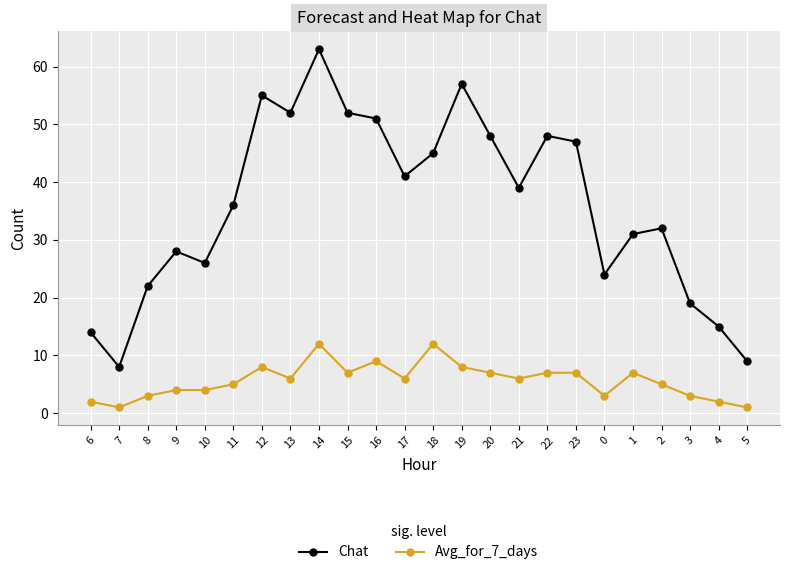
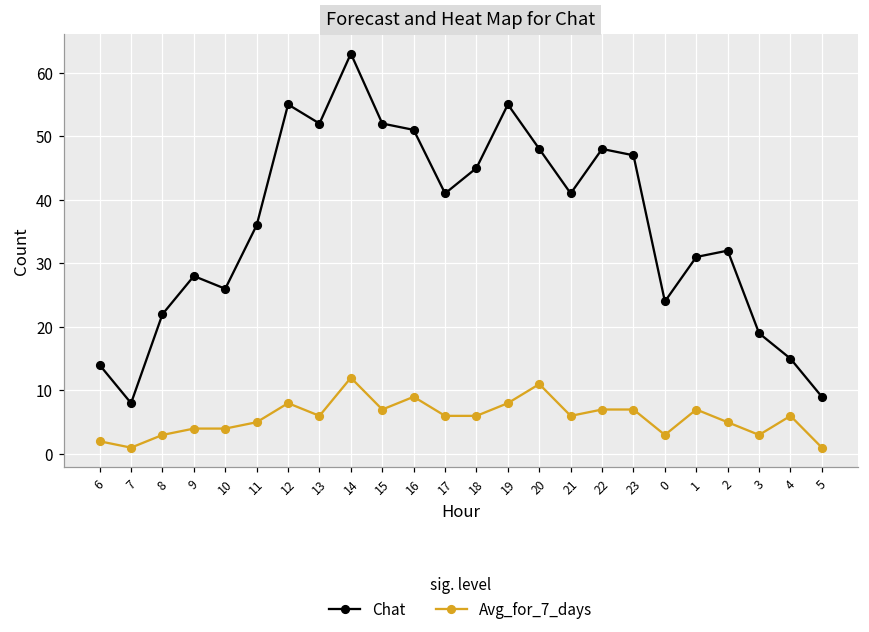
  {
    "Chat": {
      "6": 14,
      "7": 8,
      "8": 22,
      "9": 28,
      "10": 26,
      "11": 36,
      "12": 55,
      "13": 52,
      "14": 63,
      "15": 52,
      "16": 51,
      "17": 41,
      "18": 45,
-     "19": 57,
+     "19": 55,
      "20": 48,
-     "21": 39,
+     "21": 41,
      "22": 48,
      "23": 47,
      "0": 24,
      "1": 31,
      "2": 32,
      "3": 19,
      "4": 15,
      "5": 9
    },
    "Avg_for_7_days": {
      "6": 2,
      "7": 1,
      "8": 3,
      "9": 4,
      "10": 4,
      "11": 5,
      "12": 8,
      "13": 6,
      "14": 12,
      "15": 7,
      "16": 9,
      "17": 6,
-     "18": 12,
+     "18": 6,
      "19": 8,
-     "20": 7,
+     "20": 11,
      "21": 6,
      "22": 7,
      "23": 7,
      "0": 3,
      "1": 7,
      "2": 5,
      "3": 3,
-     "4": 2,
+     "4": 6,
      "5": 1
    }
  }
